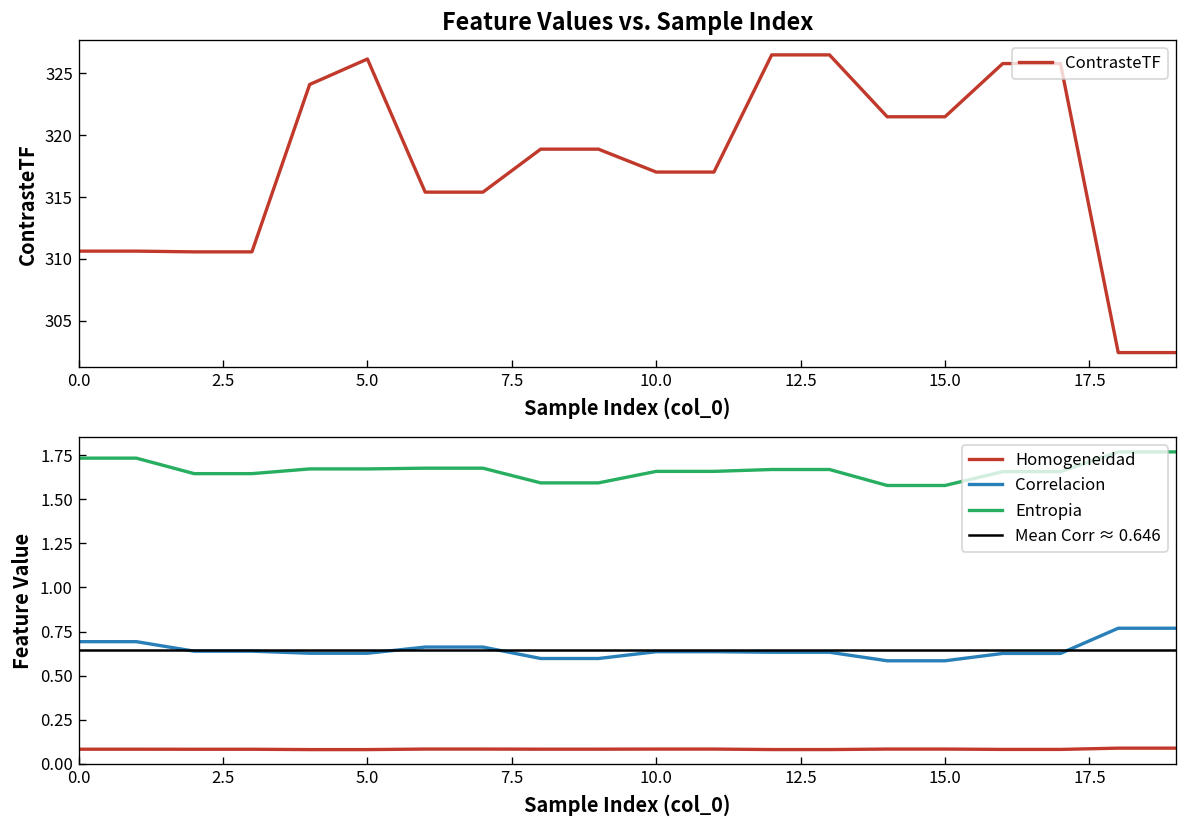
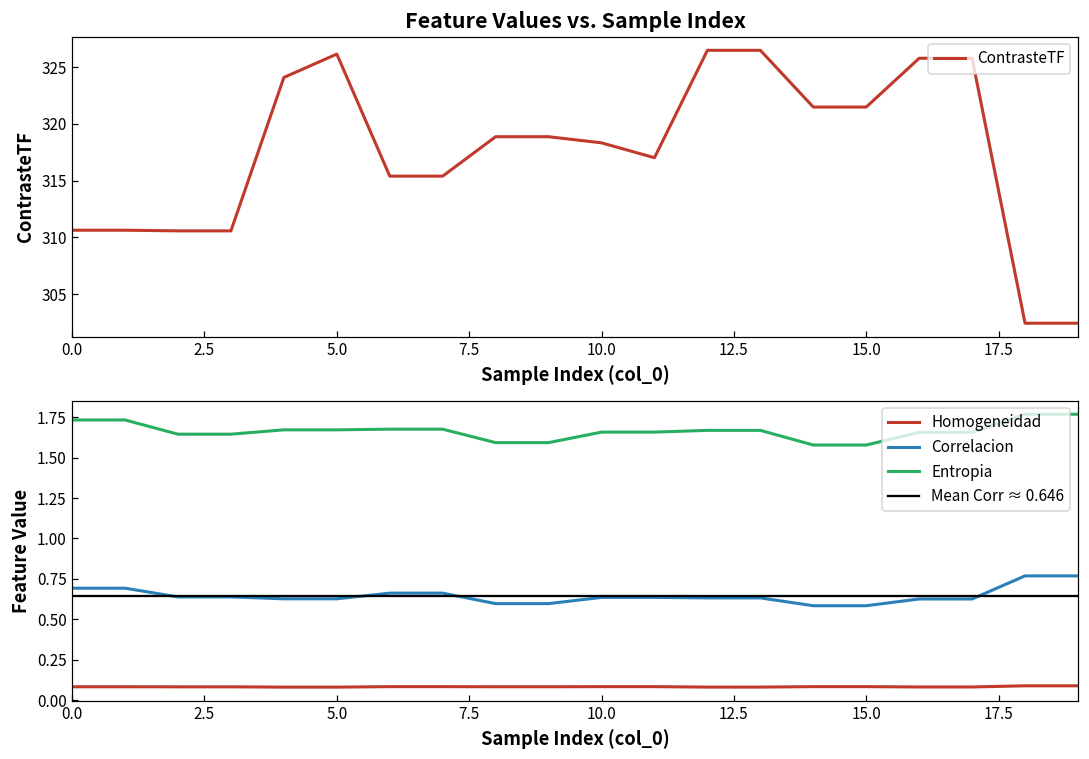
  {
    "Feature Values vs. Sample Index": {
      "0.0": 310.6,
      "5.0": 326.1,
-     "10.0": 317.0,
+     "10.0": 318.3,
      "15.0": 321.5
    }
  }
